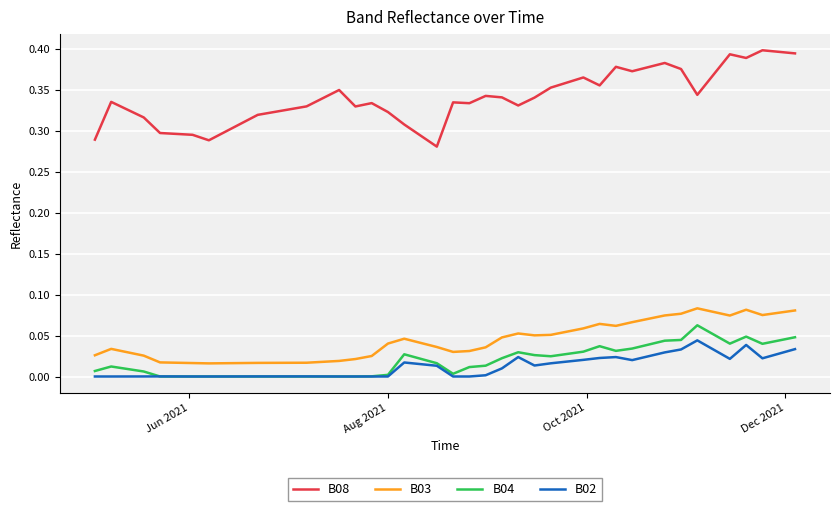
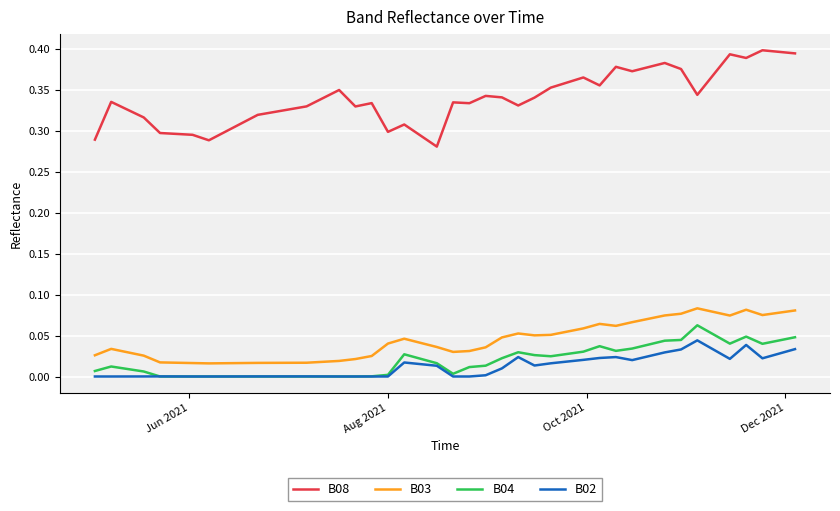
  {
    "B08": {
-     "Aug 2021": 0.32
+     "Aug 2021": 0.30
    },
    "B03": {
      "Aug 2021": 0.04
    }
  }
